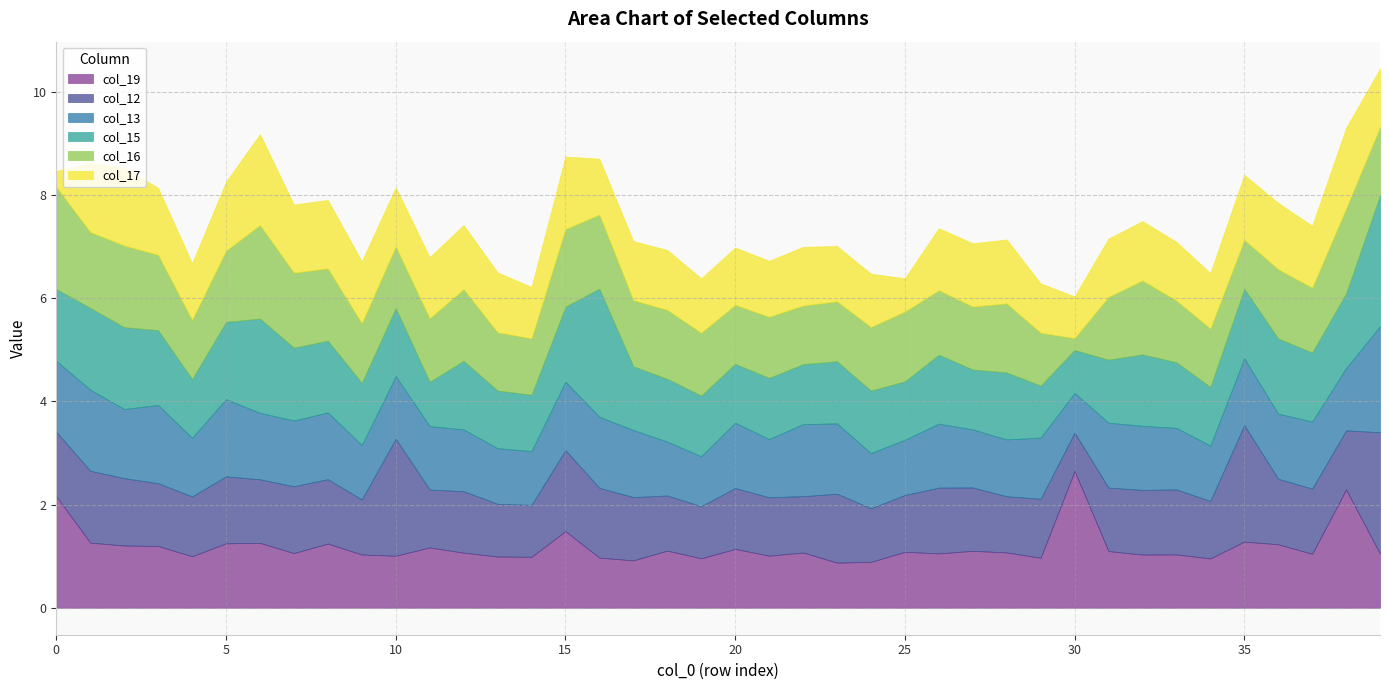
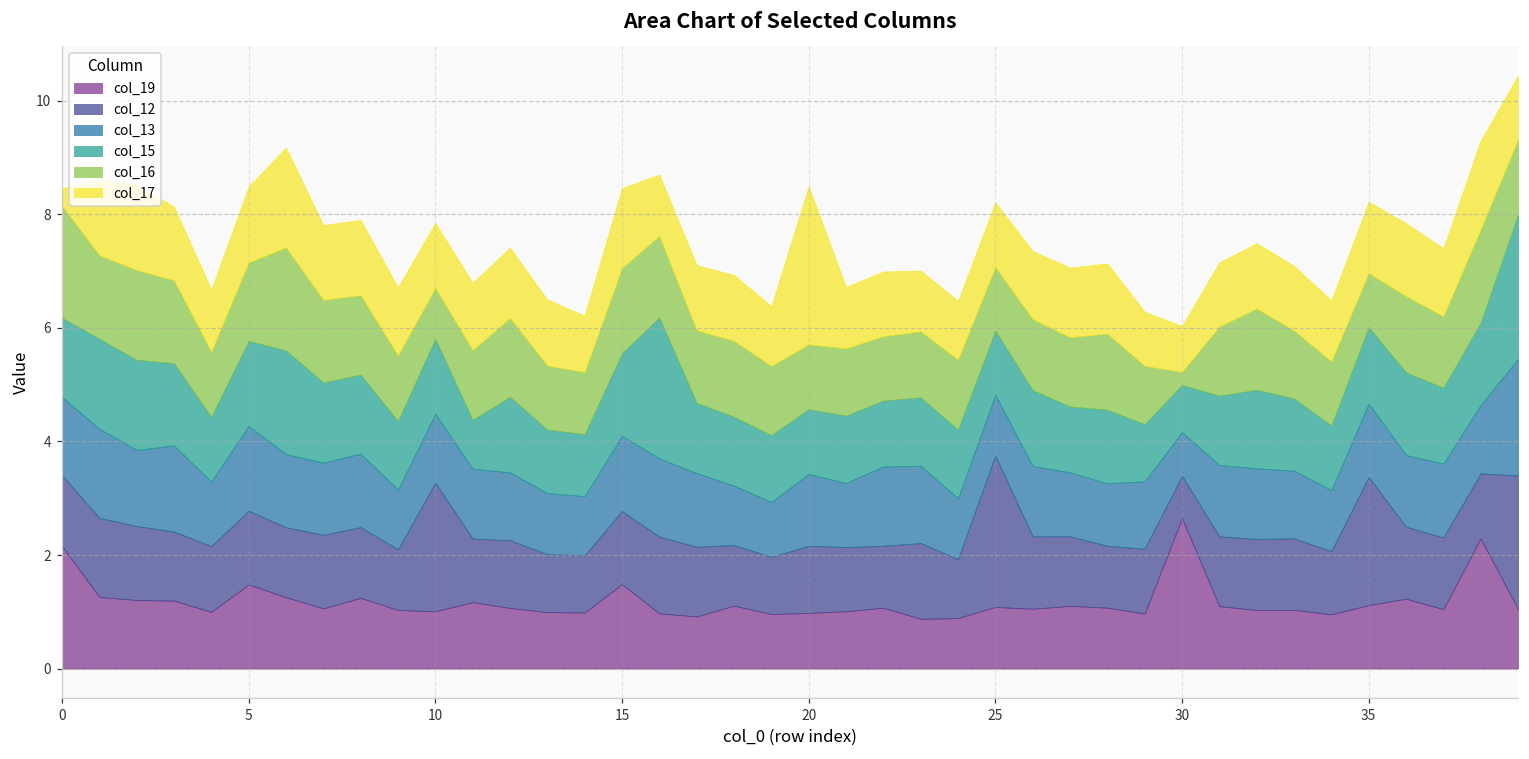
  {
    "col_19": {
      "0": 2.2,
-     "5": 1.2,
+     "5": 1.5,
      "10": 1.0,
      "15": 1.5,
-     "20": 1.1,
+     "20": 1.0,
      "25": 1.1,
      "30": 2.7,
-     "35": 1.3
+     "35": 1.1
    },
    "col_12": {
      "0": 1.2,
      "5": 1.3,
      "10": 2.3,
-     "15": 1.6,
+     "15": 1.3,
      "20": 1.2,
-     "25": 1.1,
+     "25": 2.7,
      "30": 0.7,
      "35": 2.3
    },
    "col_16": {
      "0": 2.0,
      "5": 1.4,
-     "10": 1.2,
+     "10": 0.9,
      "15": 1.5,
      "20": 1.1,
-     "25": 1.4,
+     "25": 1.1,
      "30": 0.2,
      "35": 0.9
    },
    "col_17": {
      "0": 0.3,
      "5": 1.3,
      "10": 1.1,
      "15": 1.4,
-     "20": 1.1,
-     "25": 0.6,
+     "20": 2.8,
+     "25": 1.1,
      "30": 0.8,
      "35": 1.3
    }
  }
